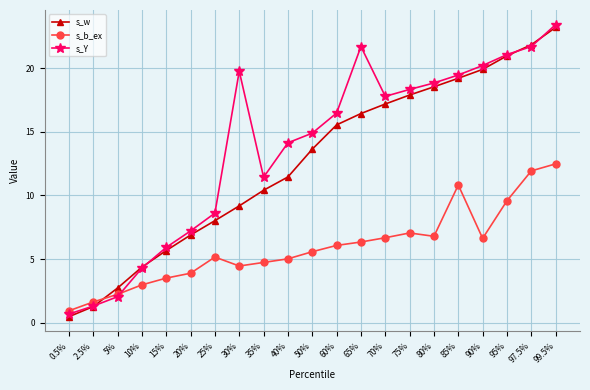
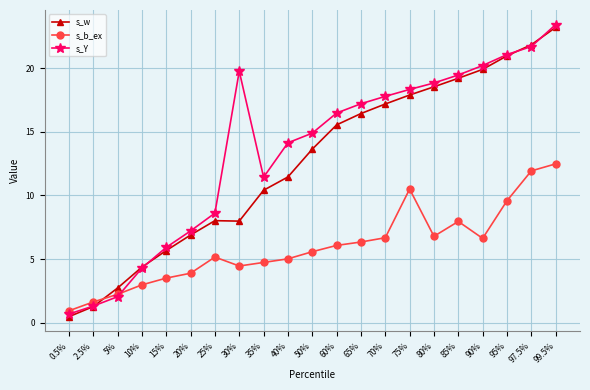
  {
    "s_w": {
      "0.5%": 0.5,
      "5%": 2.7,
      "15%": 5.7,
      "20%": 6.9,
      "25%": 8.0,
-     "30%": 9.2,
+     "30%": 8.0,
      "35%": 10.4,
      "40%": 11.5,
      "50%": 13.6,
      "60%": 15.5,
      "65%": 16.4,
      "70%": 17.2,
      "75%": 17.9,
      "80%": 18.5,
      "85%": 19.2,
      "90%": 19.9,
      "99.5%": 23.2
    },
    "s_b_ex": {
      "0.5%": 0.9,
      "2.5%": 1.6,
      "10%": 3.0,
      "15%": 3.5,
      "20%": 3.9,
      "25%": 5.2,
      "30%": 4.5,
      "35%": 4.7,
      "40%": 5.0,
      "50%": 5.6,
      "60%": 6.1,
      "65%": 6.3,
      "70%": 6.7,
-     "75%": 7.1,
+     "75%": 10.5,
      "80%": 6.8,
-     "85%": 10.8,
+     "85%": 8.0,
      "90%": 6.6,
      "95%": 9.6,
      "97.5%": 11.9,
      "99.5%": 12.5
    },
    "s_Y": {
      "0.5%": 0.7,
      "15%": 5.9,
      "20%": 7.2,
      "25%": 8.6,
      "30%": 19.8,
      "35%": 11.4,
      "40%": 14.1,
      "50%": 14.9,
      "60%": 16.5,
-     "65%": 21.7,
+     "65%": 17.2,
      "70%": 17.8,
      "75%": 18.3,
      "80%": 18.8,
      "85%": 19.5,
      "90%": 20.2,
      "99.5%": 23.4
    }
  }
